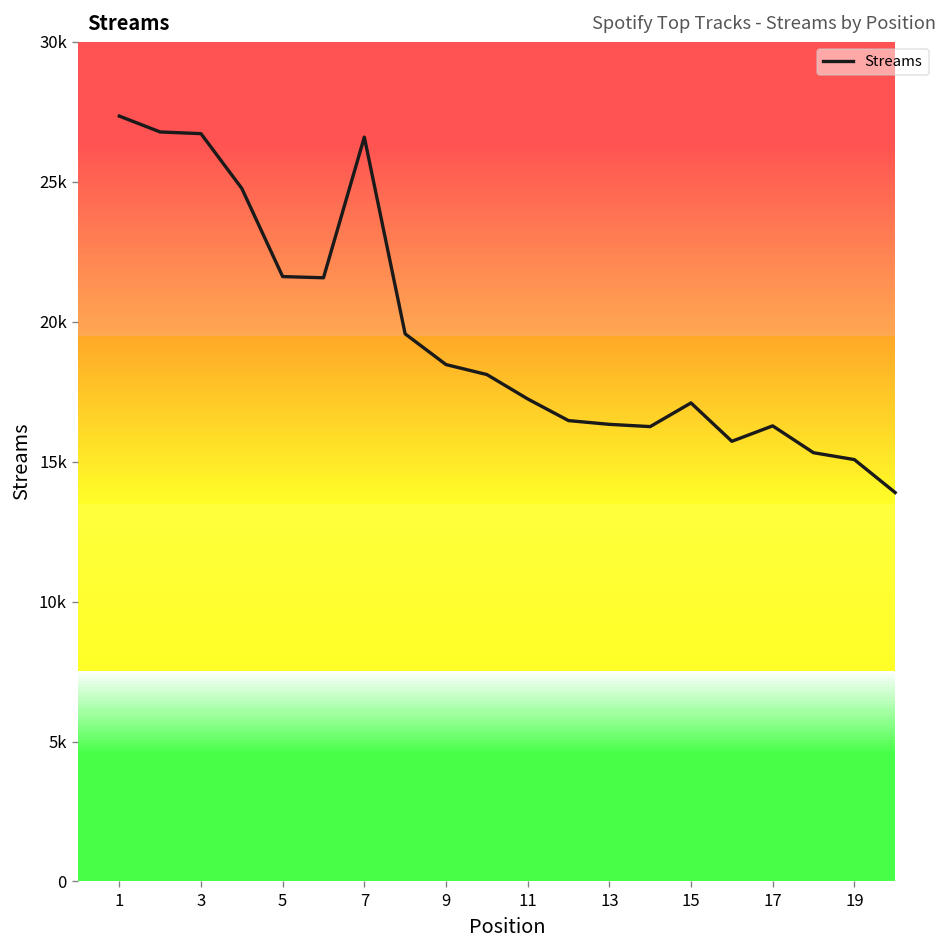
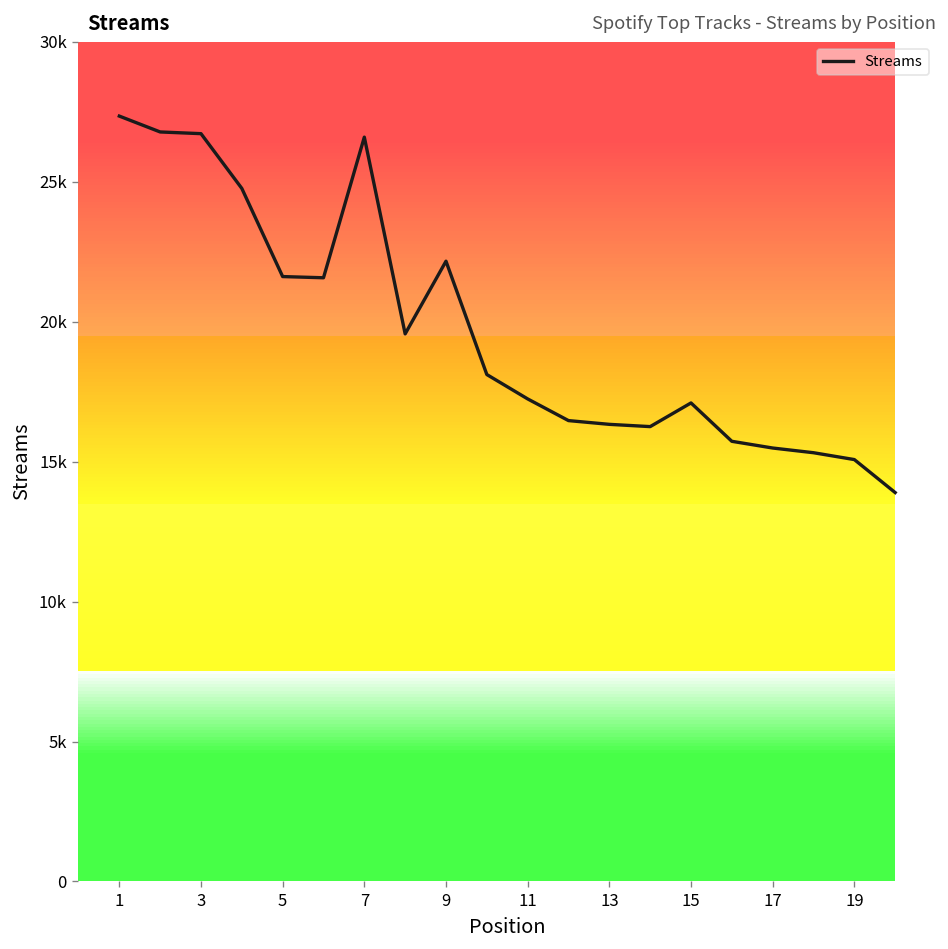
  {
    "1": 27400,
    "3": 26700,
    "5": 21600,
    "7": 26600,
-   "9": 18500,
+   "9": 22200,
    "11": 17200,
    "13": 16300,
    "15": 17100,
-   "17": 16300,
+   "17": 15500,
    "19": 15100
  }
